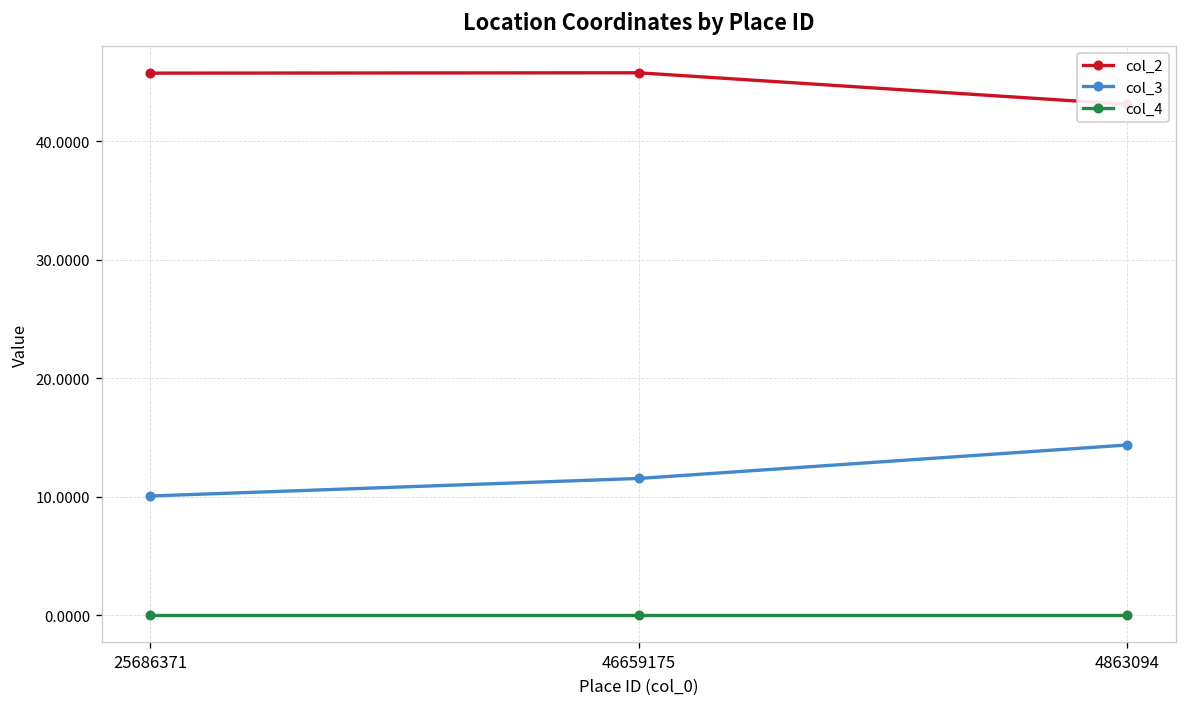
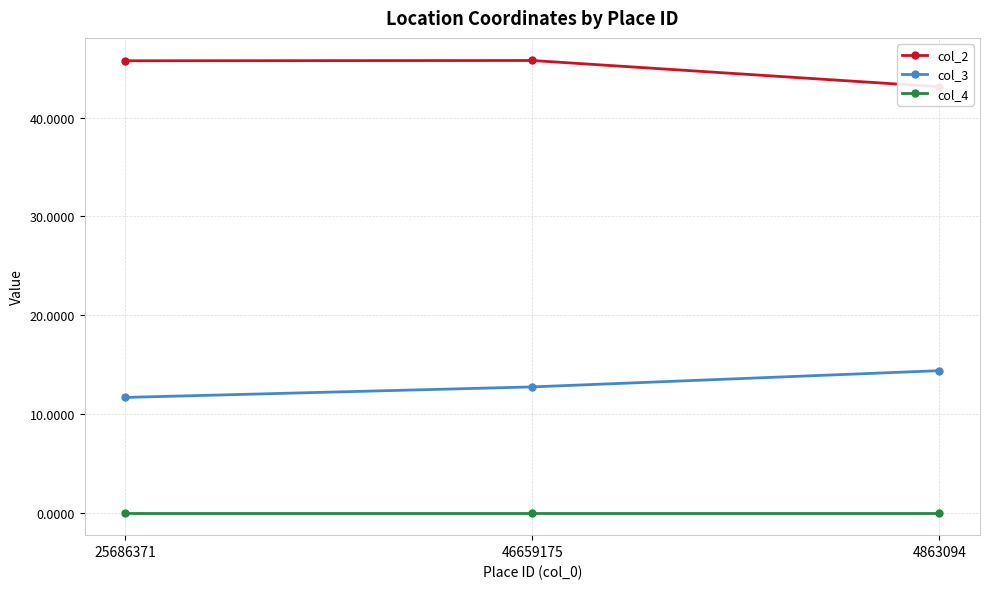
  {
    "col_2": {
      "25686371": 46,
      "46659175": 46
    },
    "col_3": {
-     "25686371": 10,
-     "46659175": 12,
+     "25686371": 12,
+     "46659175": 13,
      "4863094": 14
    },
    "col_4": {
      "25686371": 0,
      "46659175": 0,
      "4863094": 0
    }
  }
